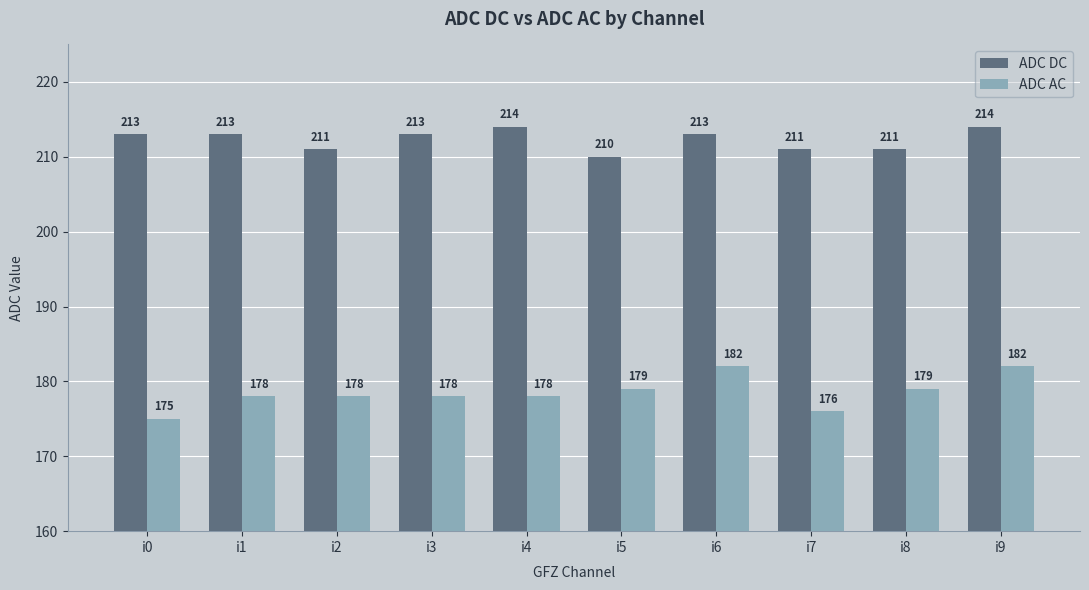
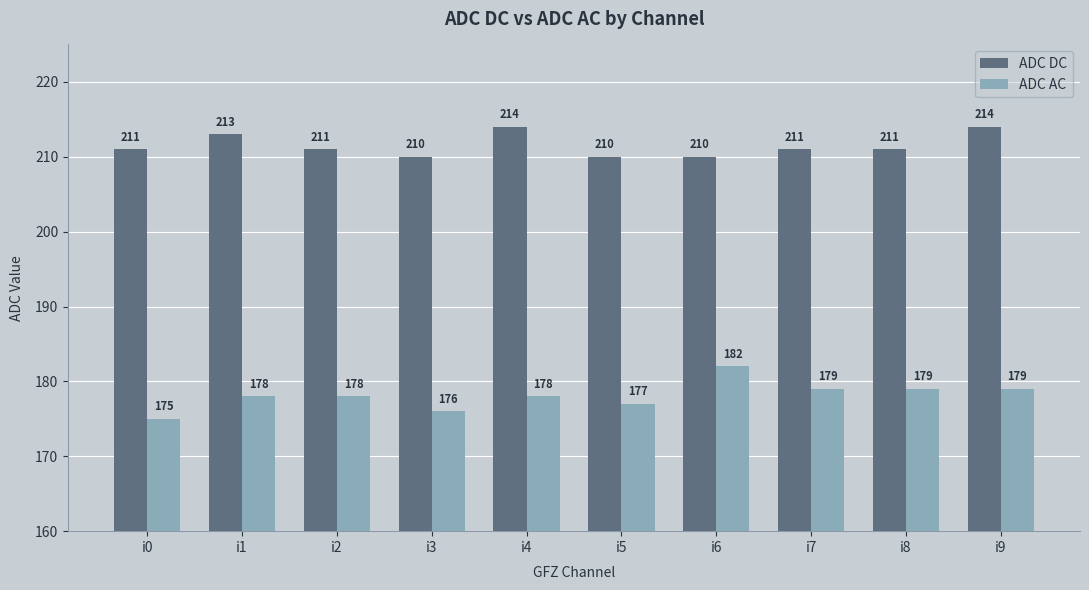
  {
    "ADC DC": {
-     "i0": 213,
+     "i0": 211,
      "i1": 213,
      "i2": 211,
-     "i3": 213,
+     "i3": 210,
      "i4": 214,
      "i5": 210,
-     "i6": 213,
+     "i6": 210,
      "i7": 211,
      "i8": 211,
      "i9": 214
    },
    "ADC AC": {
      "i0": 175,
      "i1": 178,
      "i2": 178,
-     "i3": 178,
+     "i3": 176,
      "i4": 178,
-     "i5": 179,
+     "i5": 177,
      "i6": 182,
-     "i7": 176,
+     "i7": 179,
      "i8": 179,
-     "i9": 182
+     "i9": 179
    }
  }
